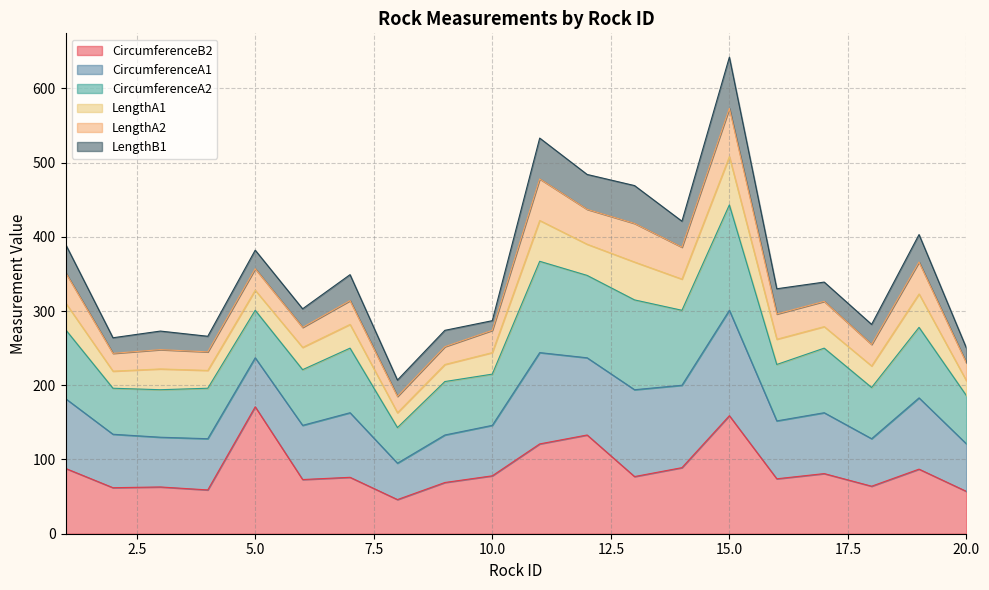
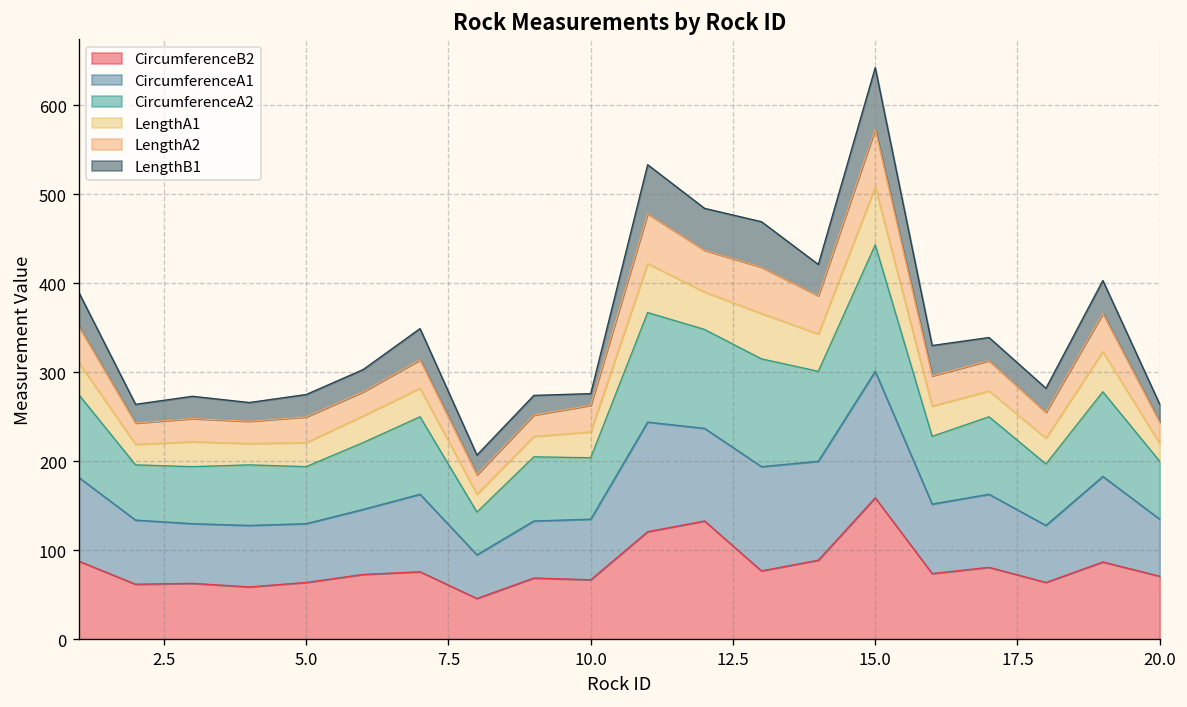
  {
    "CircumferenceB2": {
-     "5.0": 170,
-     "10.0": 80,
+     "5.0": 60,
+     "10.0": 70,
      "15.0": 160,
-     "20.0": 60
+     "20.0": 70
    },
    "LengthB1": {
      "5.0": 30,
      "10.0": 10,
      "15.0": 70,
      "20.0": 20
    }
  }
